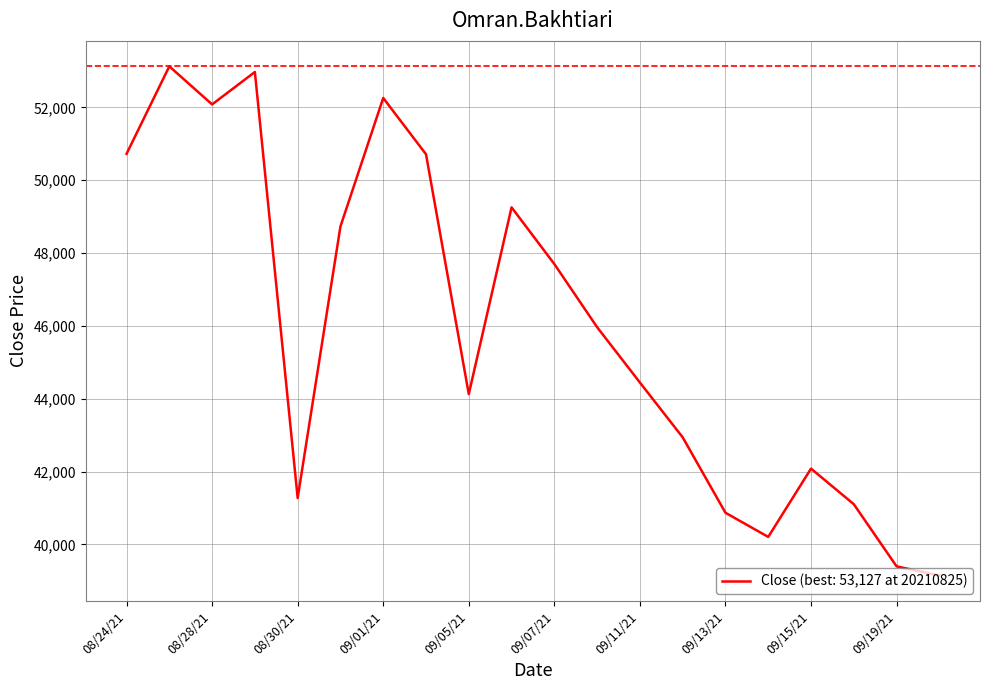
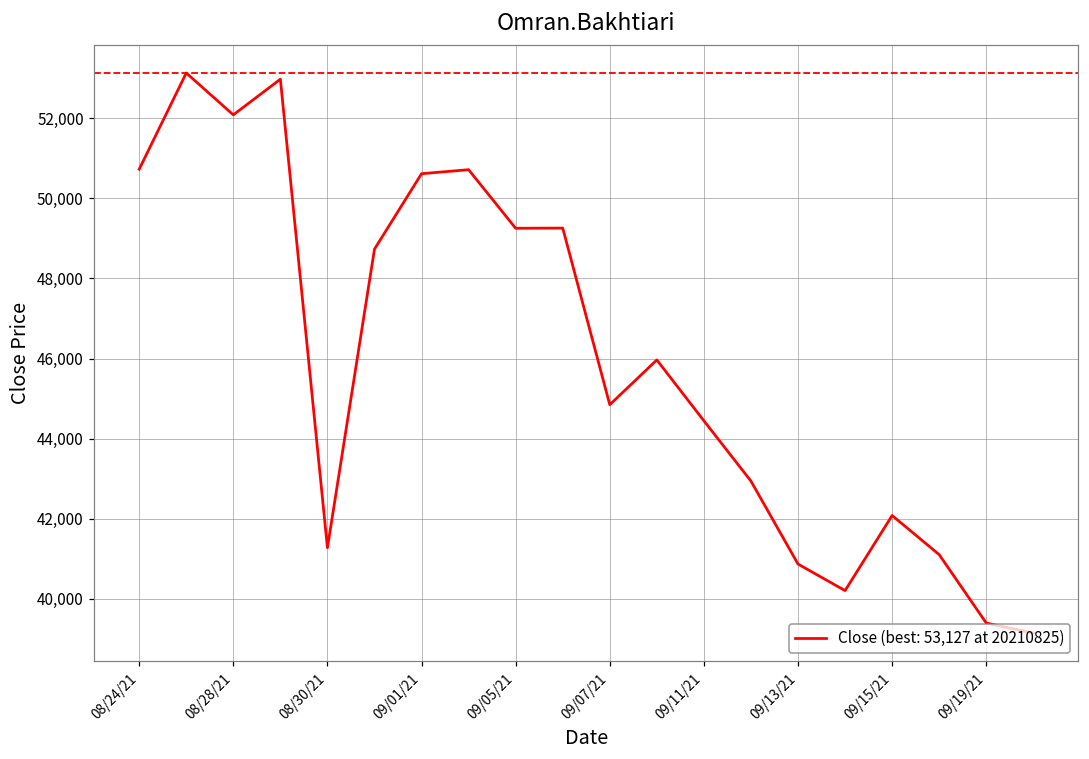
  {
    "08/24/21": "50,700",
    "08/28/21": "52,100",
    "08/30/21": "41,300",
-   "09/01/21": "52,300",
-   "09/05/21": "44,100",
-   "09/07/21": "47,700",
+   "09/01/21": "50,600",
+   "09/05/21": "49,300",
+   "09/07/21": "44,800",
    "09/11/21": "44,400",
    "09/13/21": "40,900",
    "09/15/21": "42,100",
    "09/19/21": "39,400"
  }
